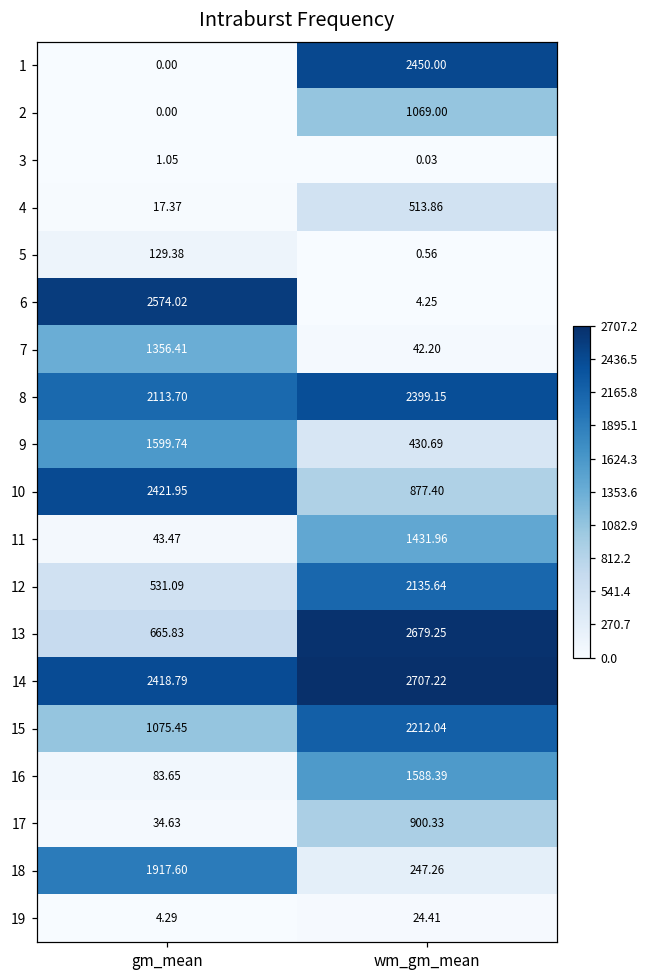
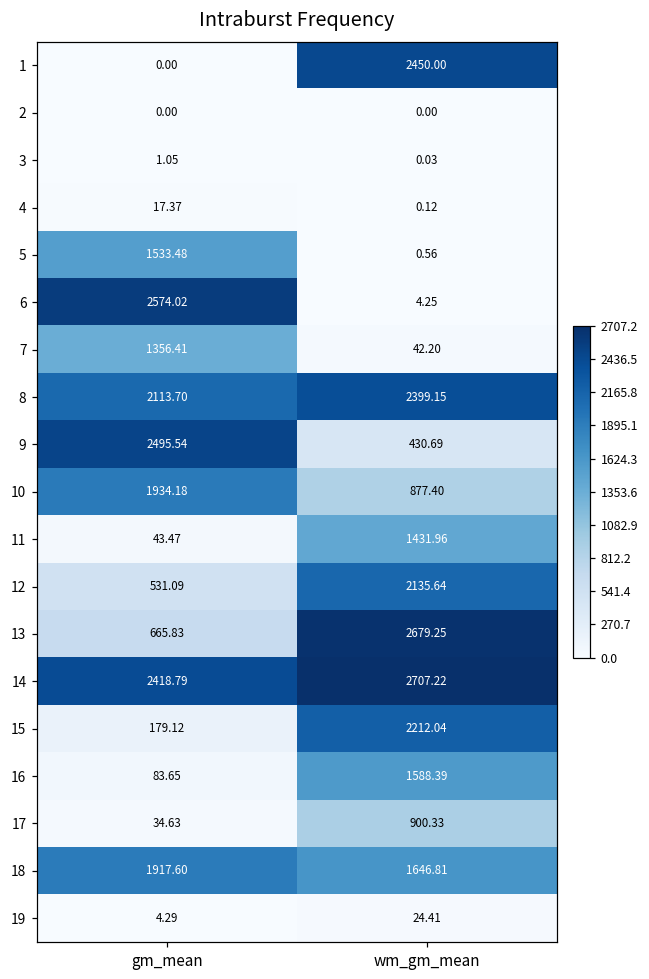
  {
    "1": {
      "gm_mean": 0.00,
      "wm_gm_mean": 2450.00
    },
    "2": {
      "gm_mean": 0.00,
-     "wm_gm_mean": 1069.00
+     "wm_gm_mean": 0.00
    },
    "3": {
      "gm_mean": 1.05,
      "wm_gm_mean": 0.03
    },
    "4": {
      "gm_mean": 17.37,
-     "wm_gm_mean": 513.86
+     "wm_gm_mean": 0.12
    },
    "5": {
-     "gm_mean": 129.38,
+     "gm_mean": 1533.48,
      "wm_gm_mean": 0.56
    },
    "6": {
      "gm_mean": 2574.02,
      "wm_gm_mean": 4.25
    },
    "7": {
      "gm_mean": 1356.41,
      "wm_gm_mean": 42.20
    },
    "8": {
      "gm_mean": 2113.70,
      "wm_gm_mean": 2399.15
    },
    "9": {
-     "gm_mean": 1599.74,
+     "gm_mean": 2495.54,
      "wm_gm_mean": 430.69
    },
    "10": {
-     "gm_mean": 2421.95,
+     "gm_mean": 1934.18,
      "wm_gm_mean": 877.40
    },
    "11": {
      "gm_mean": 43.47,
      "wm_gm_mean": 1431.96
    },
    "12": {
      "gm_mean": 531.09,
      "wm_gm_mean": 2135.64
    },
    "13": {
      "gm_mean": 665.83,
      "wm_gm_mean": 2679.25
    },
    "14": {
      "gm_mean": 2418.79,
      "wm_gm_mean": 2707.22
    },
    "15": {
-     "gm_mean": 1075.45,
+     "gm_mean": 179.12,
      "wm_gm_mean": 2212.04
    },
    "16": {
      "gm_mean": 83.65,
      "wm_gm_mean": 1588.39
    },
    "17": {
      "gm_mean": 34.63,
      "wm_gm_mean": 900.33
    },
    "18": {
      "gm_mean": 1917.60,
-     "wm_gm_mean": 247.26
+     "wm_gm_mean": 1646.81
    },
    "19": {
      "gm_mean": 4.29,
      "wm_gm_mean": 24.41
    }
  }
